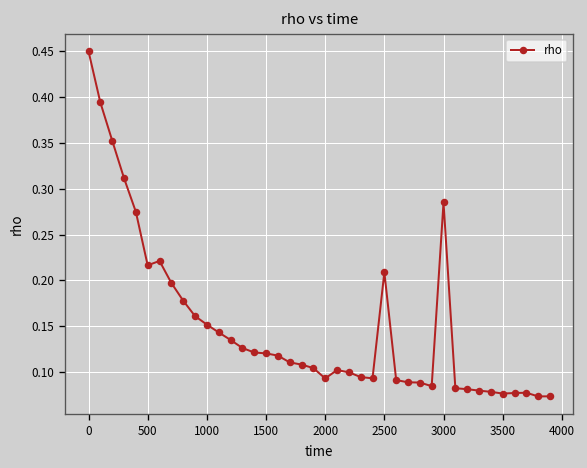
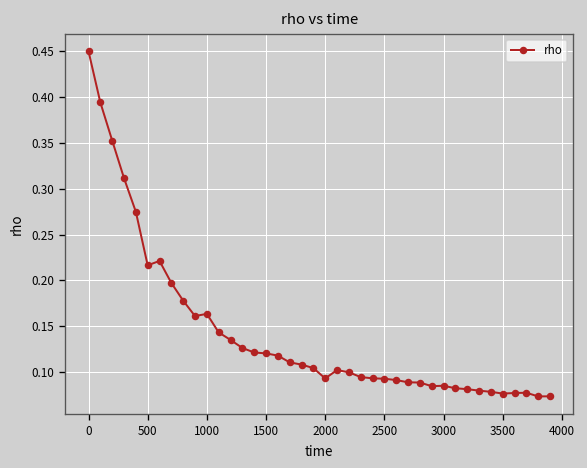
  {
    "0": 0.45,
    "500": 0.22,
-   "1000": 0.15,
+   "1000": 0.16,
    "1500": 0.12,
    "2000": 0.09,
-   "2500": 0.21,
-   "3000": 0.29,
+   "2500": 0.09,
+   "3000": 0.09,
    "3500": 0.08
  }
